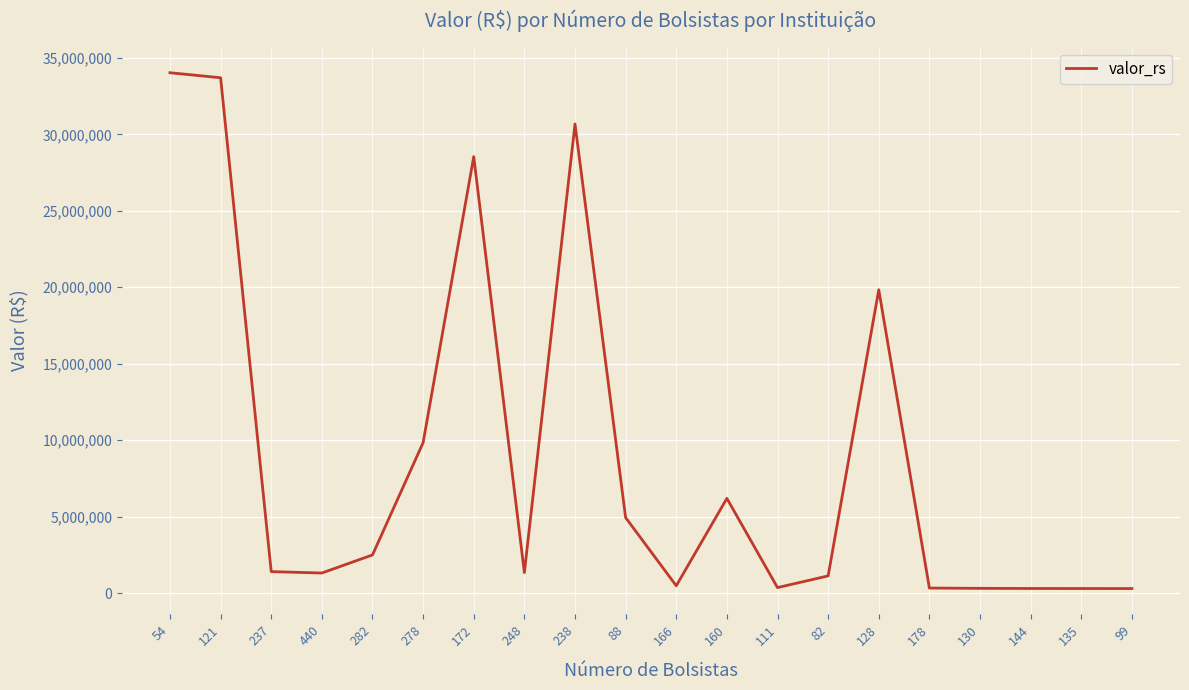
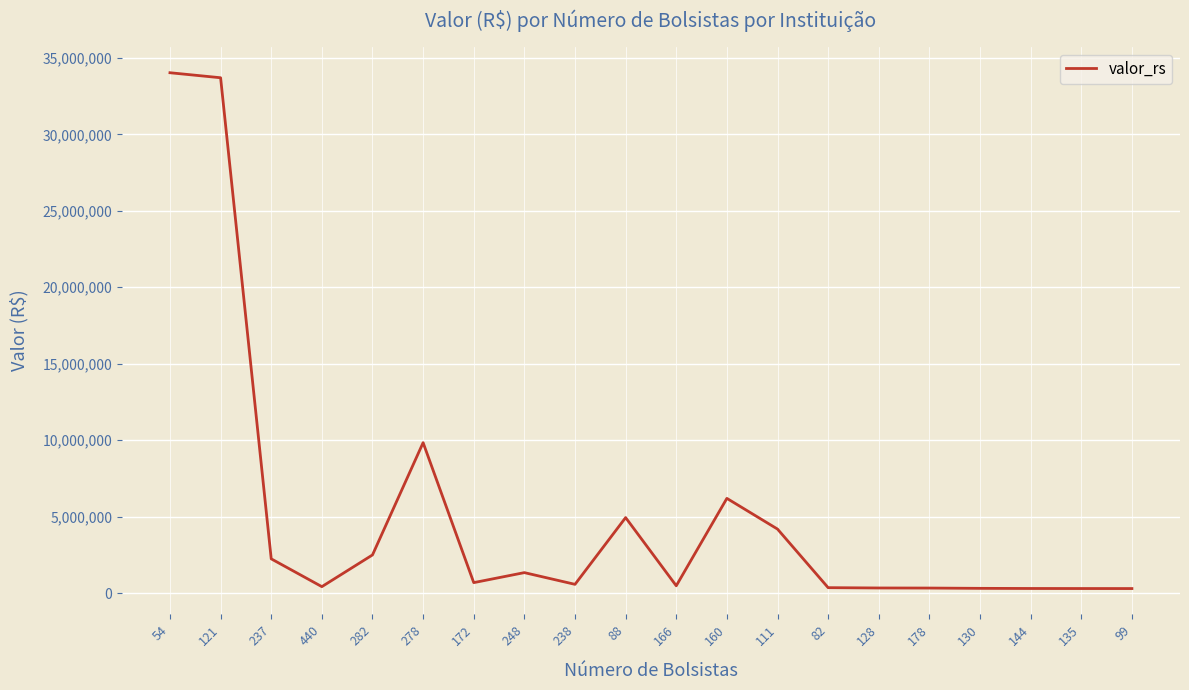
  {
    "54": "34,000,000",
    "121": "33,700,000",
-   "237": "1,400,000",
-   "440": "1,300,000",
+   "237": "2,200,000",
+   "440": "400,000",
    "282": "2,500,000",
    "278": "9,800,000",
-   "172": "28,500,000",
+   "172": "700,000",
    "248": "1,300,000",
-   "238": "30,700,000",
+   "238": "600,000",
    "88": "4,900,000",
    "166": "500,000",
    "160": "6,200,000",
-   "111": "400,000",
-   "82": "1,100,000",
-   "128": "19,800,000",
+   "111": "4,200,000",
+   "82": "400,000",
+   "128": "300,000",
    "178": "300,000",
    "130": "300,000",
    "144": "300,000",
    "135": "300,000",
    "99": "300,000"
  }
